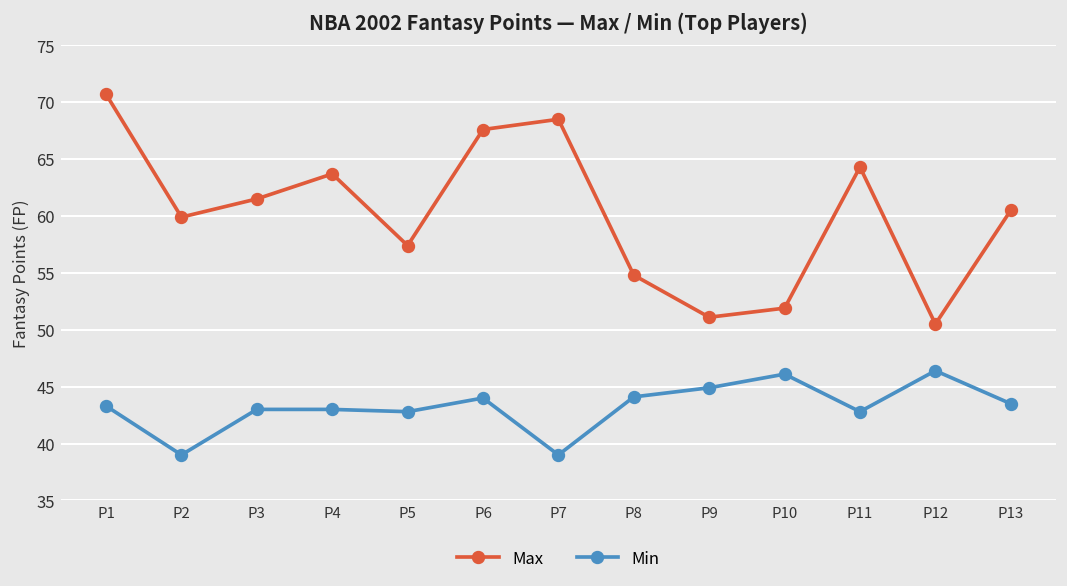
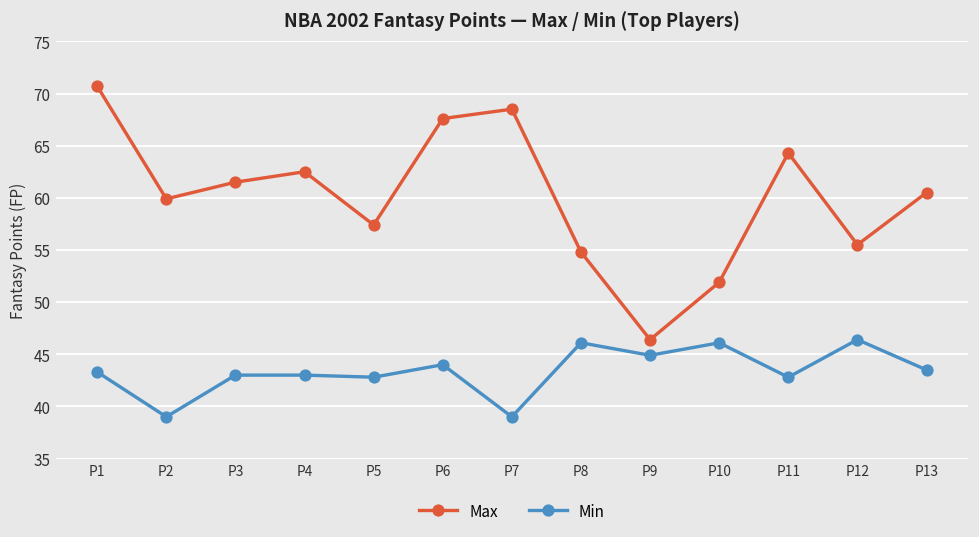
  {
    "Max": {
      "P1": 71,
      "P2": 60,
      "P3": 62,
-     "P4": 64,
+     "P4": 63,
      "P5": 57,
      "P6": 68,
      "P7": 69,
      "P8": 55,
-     "P9": 51,
+     "P9": 46,
      "P10": 52,
      "P11": 64,
-     "P12": 51,
+     "P12": 56,
      "P13": 61
    },
    "Min": {
      "P1": 43,
      "P2": 39,
      "P3": 43,
      "P4": 43,
      "P5": 43,
      "P6": 44,
      "P7": 39,
-     "P8": 44,
+     "P8": 46,
      "P9": 45,
      "P10": 46,
      "P11": 43,
      "P12": 46,
      "P13": 44
    }
  }
